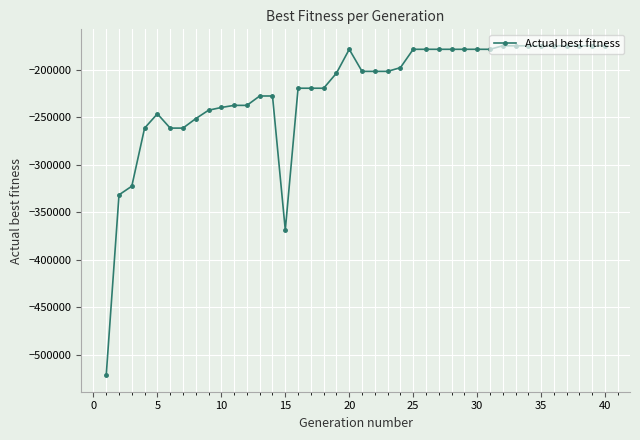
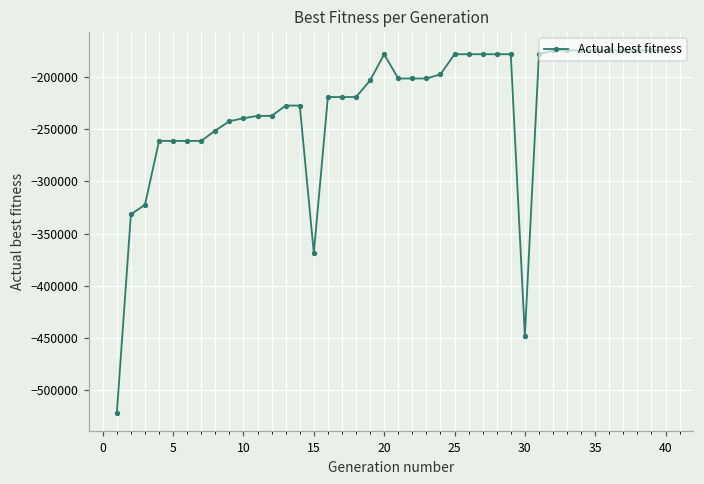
  {
-   "5": -250000,
+   "5": -260000,
    "10": -240000,
    "15": -370000,
    "20": -180000,
    "25": -180000,
-   "30": -180000
+   "30": -450000
  }
